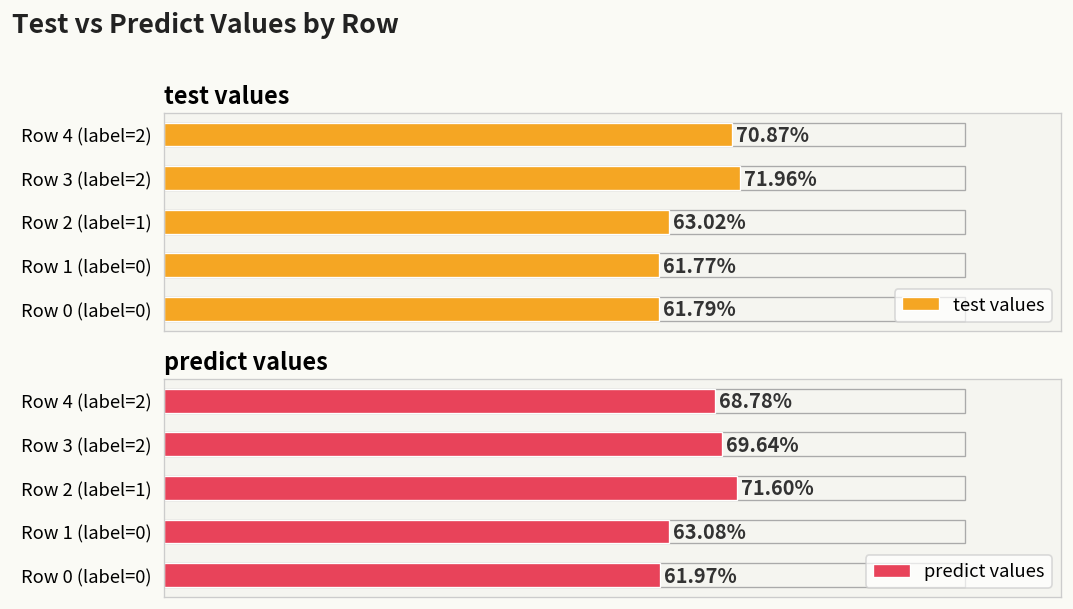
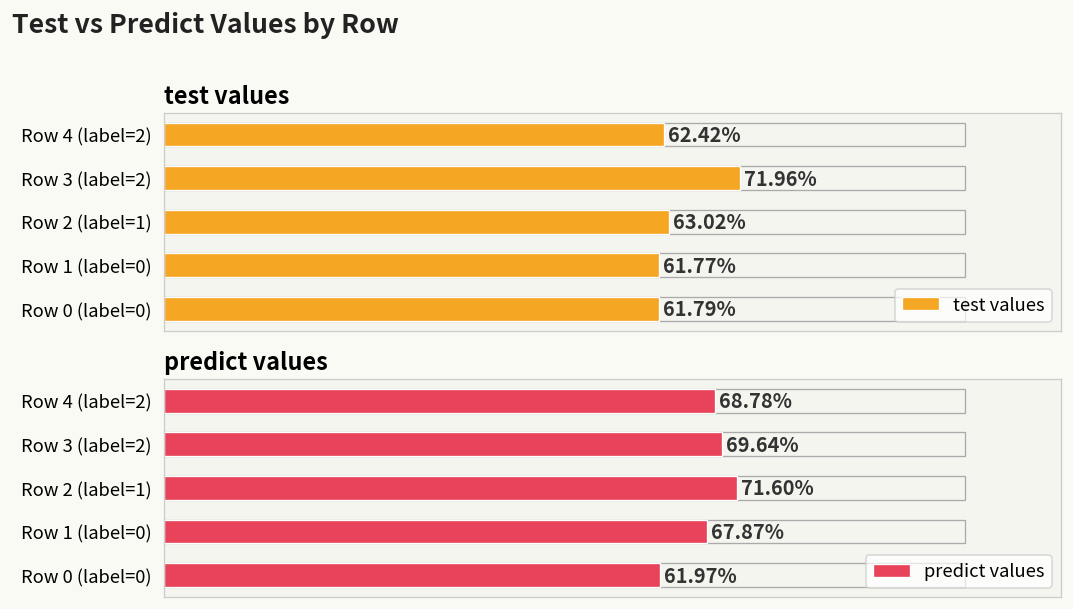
  {
    "test values": {
-     "Row 4 (label=2)": "70.87%",
+     "Row 4 (label=2)": "62.42%",
      "Row 3 (label=2)": "71.96%",
      "Row 2 (label=1)": "63.02%",
      "Row 1 (label=0)": "61.77%",
      "Row 0 (label=0)": "61.79%"
    },
    "predict values": {
      "Row 4 (label=2)": "68.78%",
      "Row 3 (label=2)": "69.64%",
      "Row 2 (label=1)": "71.60%",
-     "Row 1 (label=0)": "63.08%",
+     "Row 1 (label=0)": "67.87%",
      "Row 0 (label=0)": "61.97%"
    }
  }
